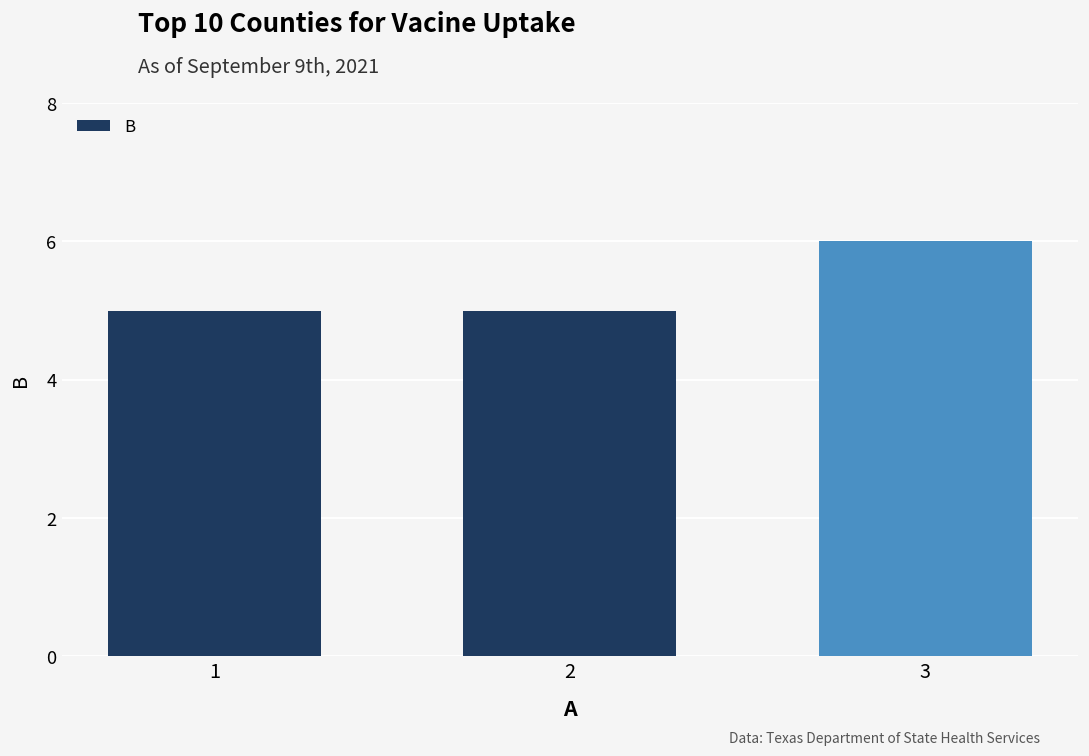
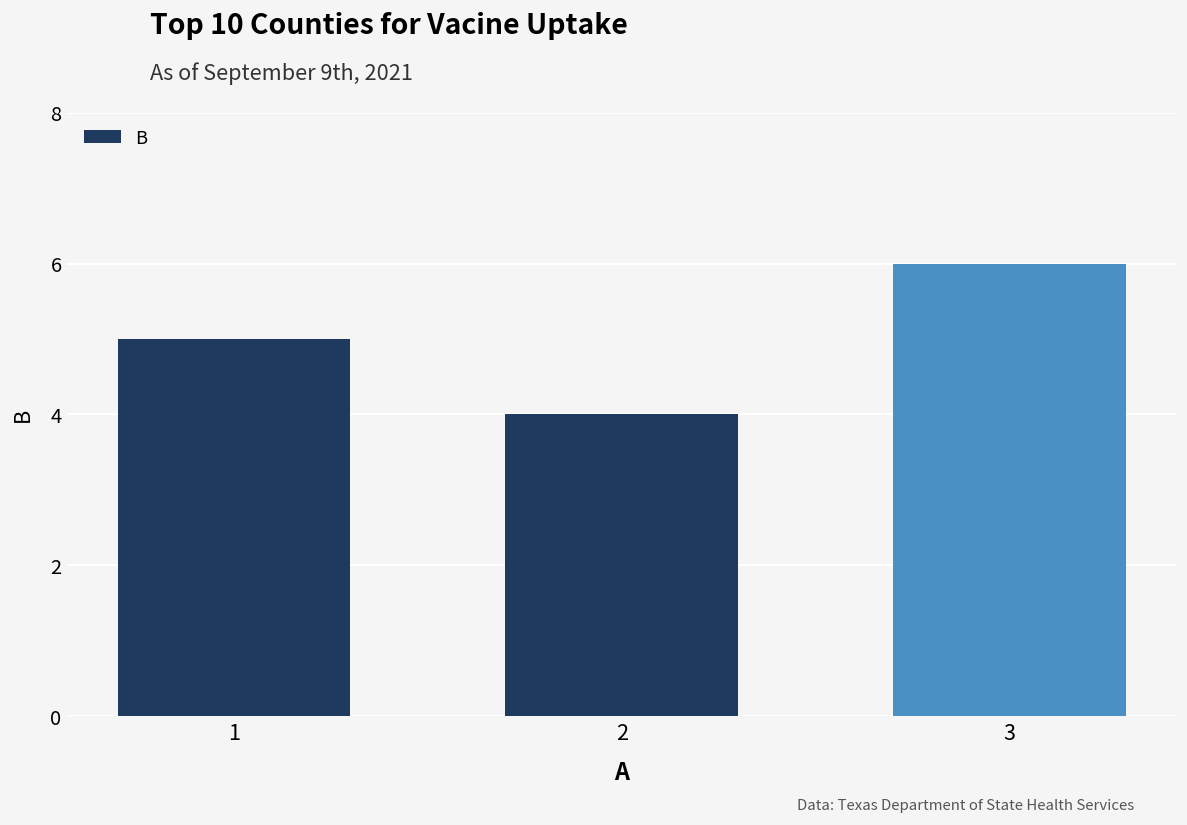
  {
    "1": 5,
-   "2": 5,
+   "2": 4,
    "3": 6
  }
